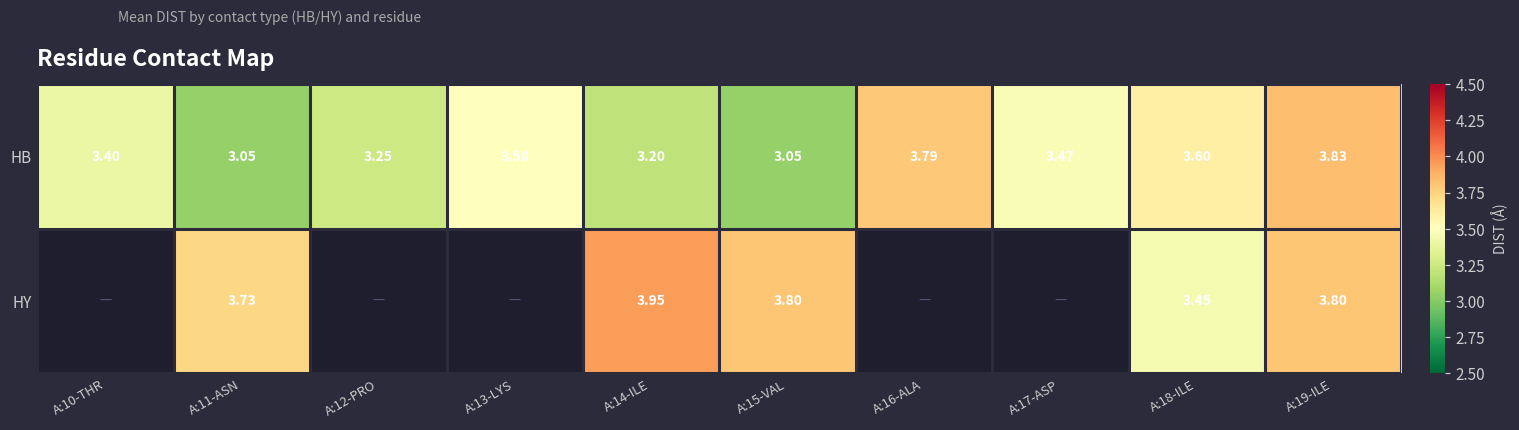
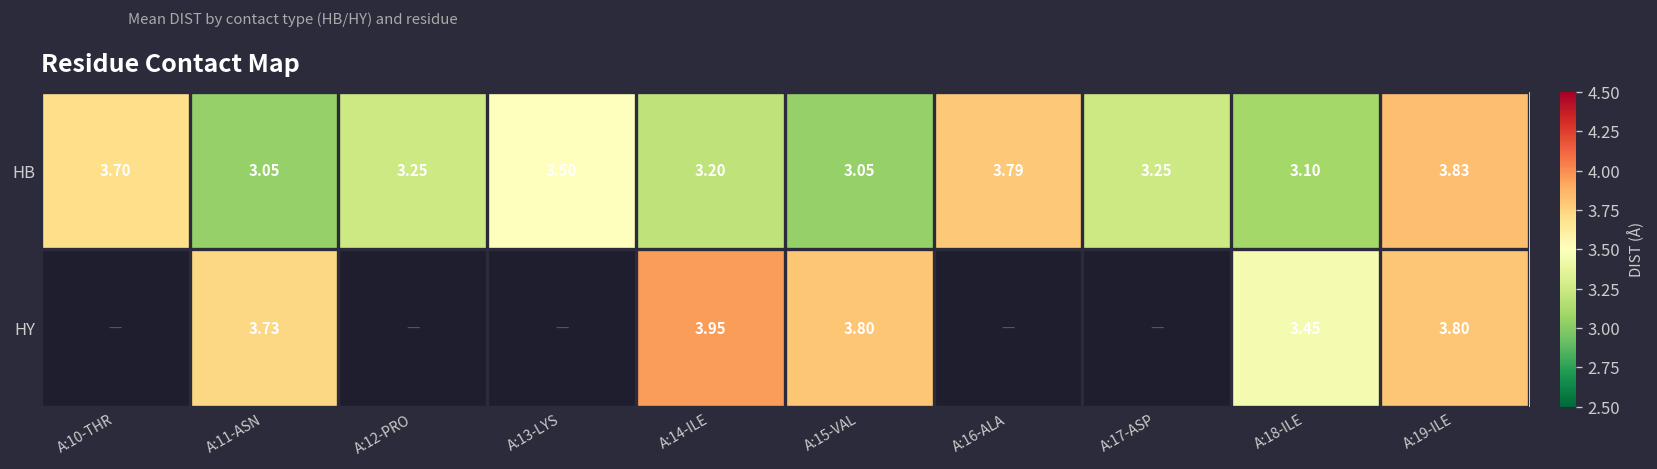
  {
    "HB": {
-     "A:10-THR": 3.40,
+     "A:10-THR": 3.70,
      "A:11-ASN": 3.05,
      "A:12-PRO": 3.25,
      "A:13-LYS": 3.50,
      "A:14-ILE": 3.20,
      "A:15-VAL": 3.05,
      "A:16-ALA": 3.79,
-     "A:17-ASP": 3.47,
-     "A:18-ILE": 3.60,
+     "A:17-ASP": 3.25,
+     "A:18-ILE": 3.10,
      "A:19-ILE": 3.83
    },
    "HY": {
      "A:11-ASN": 3.73,
      "A:14-ILE": 3.95,
      "A:15-VAL": 3.80,
      "A:18-ILE": 3.45,
      "A:19-ILE": 3.80
    }
  }
